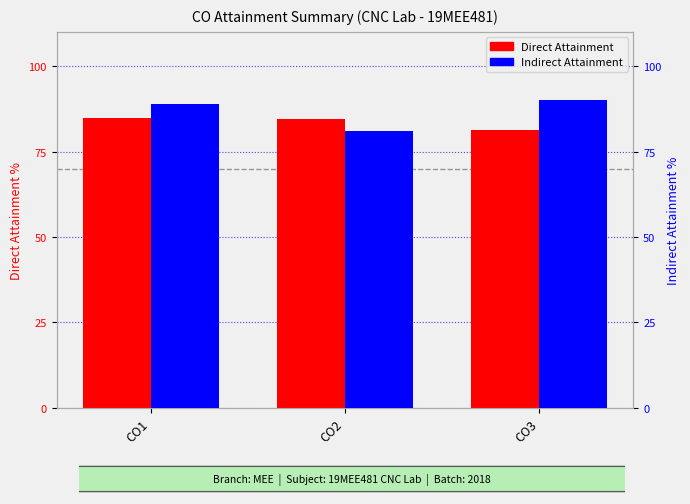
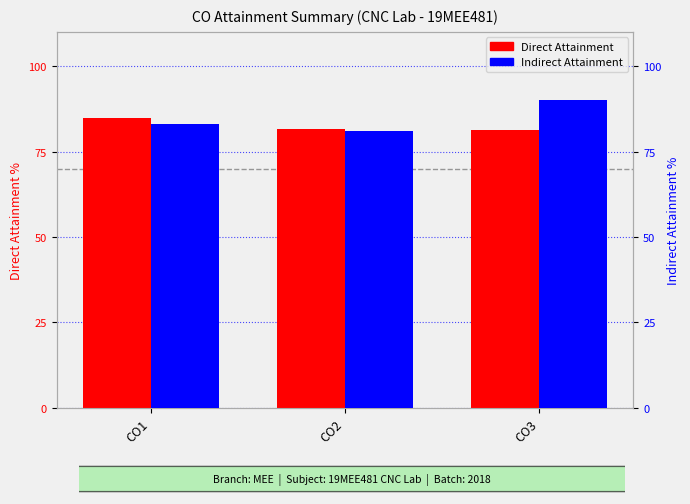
  {
    "Direct Attainment": {
      "CO1": 85,
-     "CO2": 85,
+     "CO2": 82,
      "CO3": 81
    },
    "Indirect Attainment": {
-     "CO1": 89,
+     "CO1": 83,
      "CO2": 81,
      "CO3": 90
    }
  }
